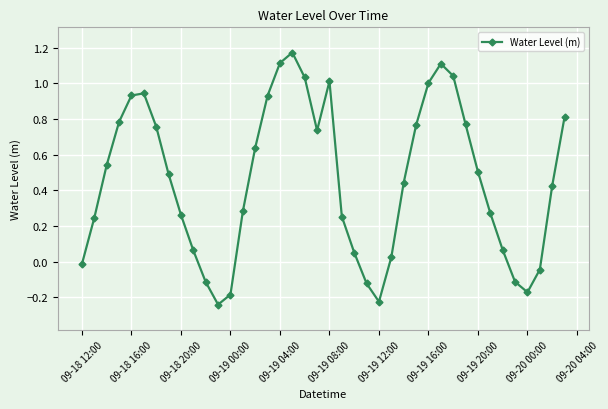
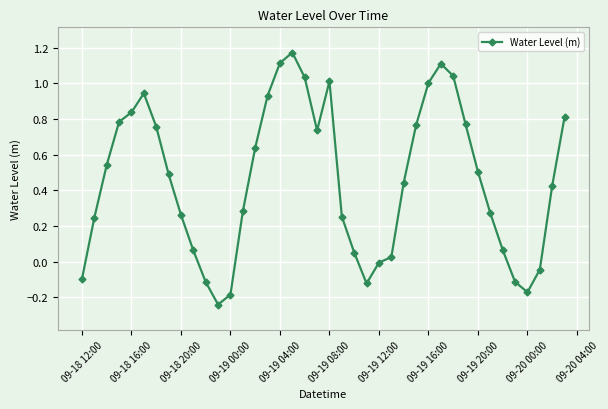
  {
-   "09-18 12:00": -0.01,
-   "09-18 16:00": 0.93,
+   "09-18 12:00": -0.10,
+   "09-18 16:00": 0.84,
    "09-18 20:00": 0.26,
    "09-19 00:00": -0.18,
    "09-19 04:00": 1.11,
    "09-19 08:00": 1.01,
-   "09-19 12:00": -0.22,
+   "09-19 12:00": -0.01,
    "09-19 16:00": 1.00,
    "09-19 20:00": 0.50,
    "09-20 00:00": -0.17
  }
